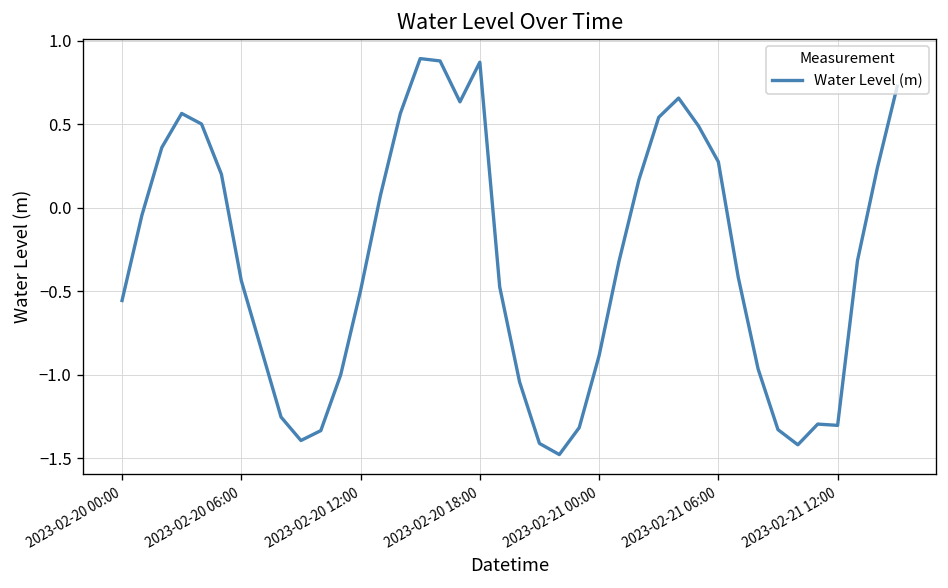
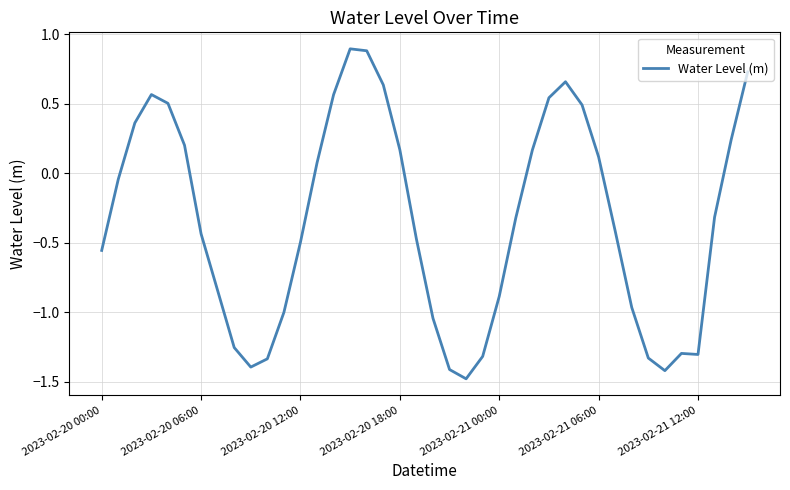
  {
    "2023-02-20 00:00": -0.55,
    "2023-02-20 06:00": -0.44,
    "2023-02-20 12:00": -0.50,
-   "2023-02-20 18:00": 0.87,
+   "2023-02-20 18:00": 0.17,
    "2023-02-21 00:00": -0.89,
-   "2023-02-21 06:00": 0.28,
+   "2023-02-21 06:00": 0.12,
    "2023-02-21 12:00": -1.30
  }
